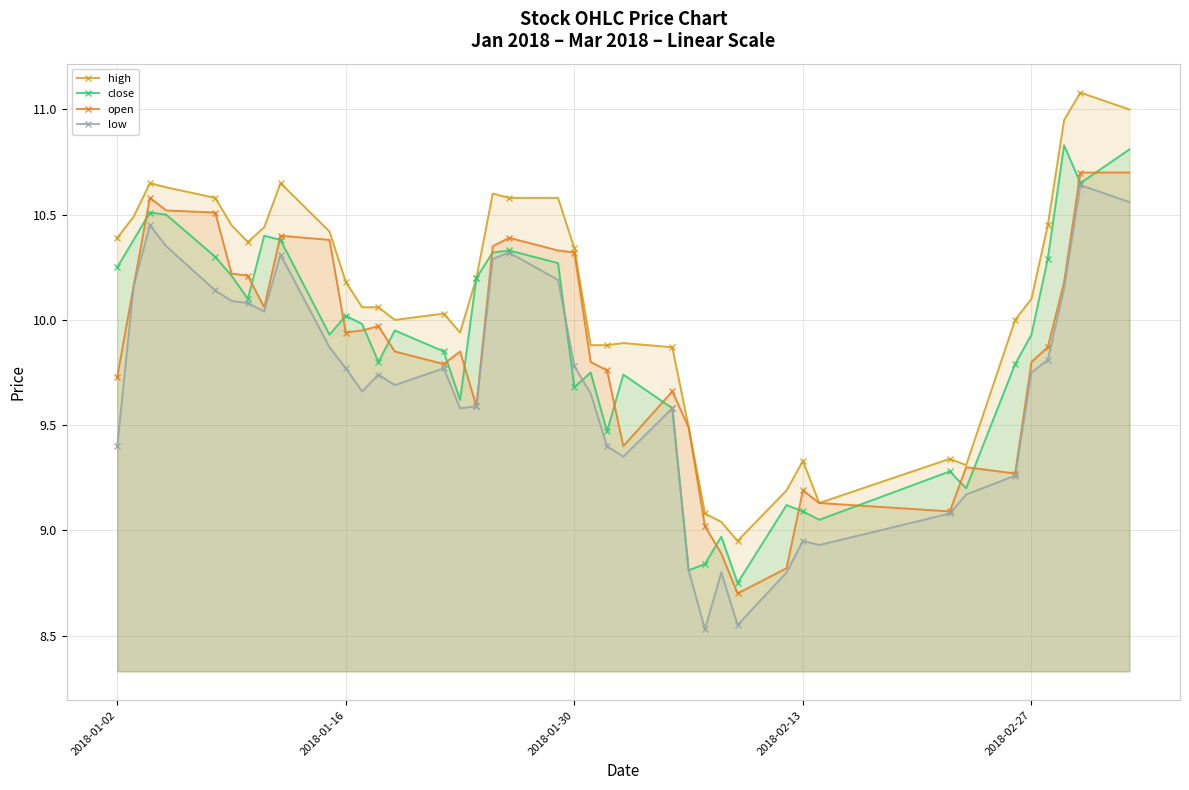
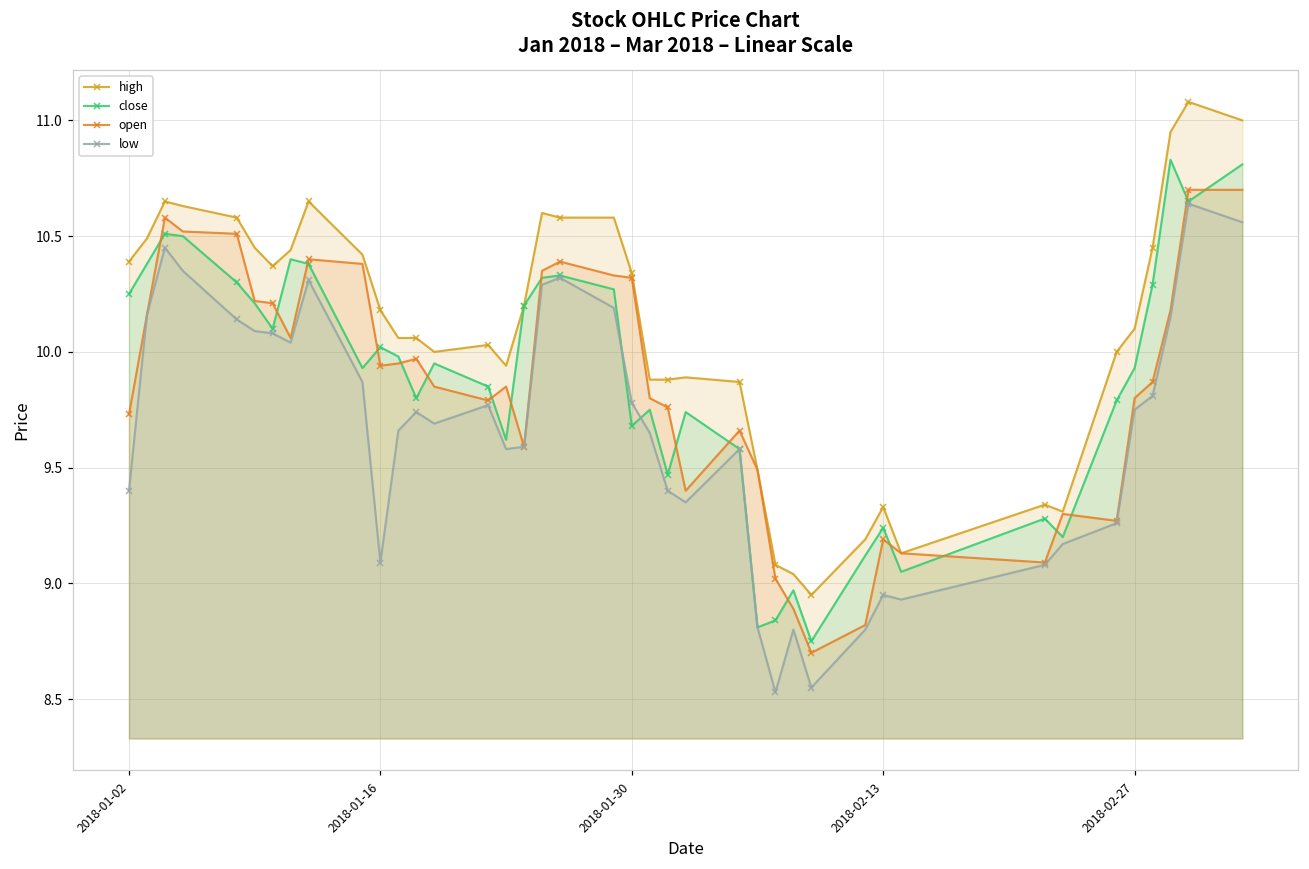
  {
    "close": {
      "2018-01-02": 10.25,
      "2018-01-16": 10.02,
      "2018-01-30": 9.68,
-     "2018-02-13": 9.09,
+     "2018-02-13": 9.24,
      "2018-02-27": 9.93
    },
    "low": {
      "2018-01-02": 9.40,
-     "2018-01-16": 9.77,
+     "2018-01-16": 9.09,
      "2018-01-30": 9.78,
      "2018-02-13": 8.95,
      "2018-02-27": 9.75
    }
  }
